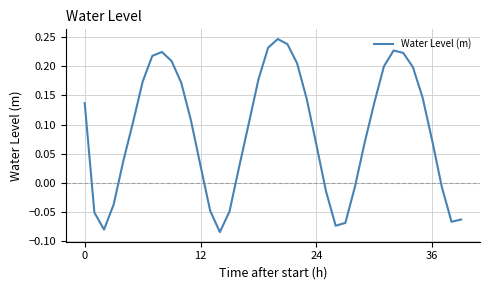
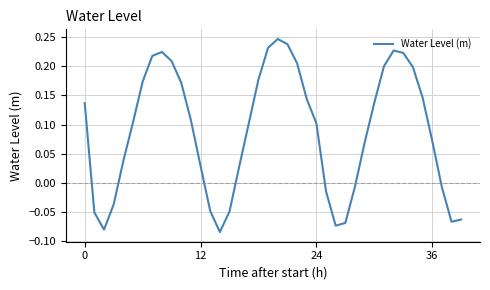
  {
    "0": 0.14,
    "12": 0.03,
-   "24": 0.07,
+   "24": 0.10,
    "36": 0.07
  }
